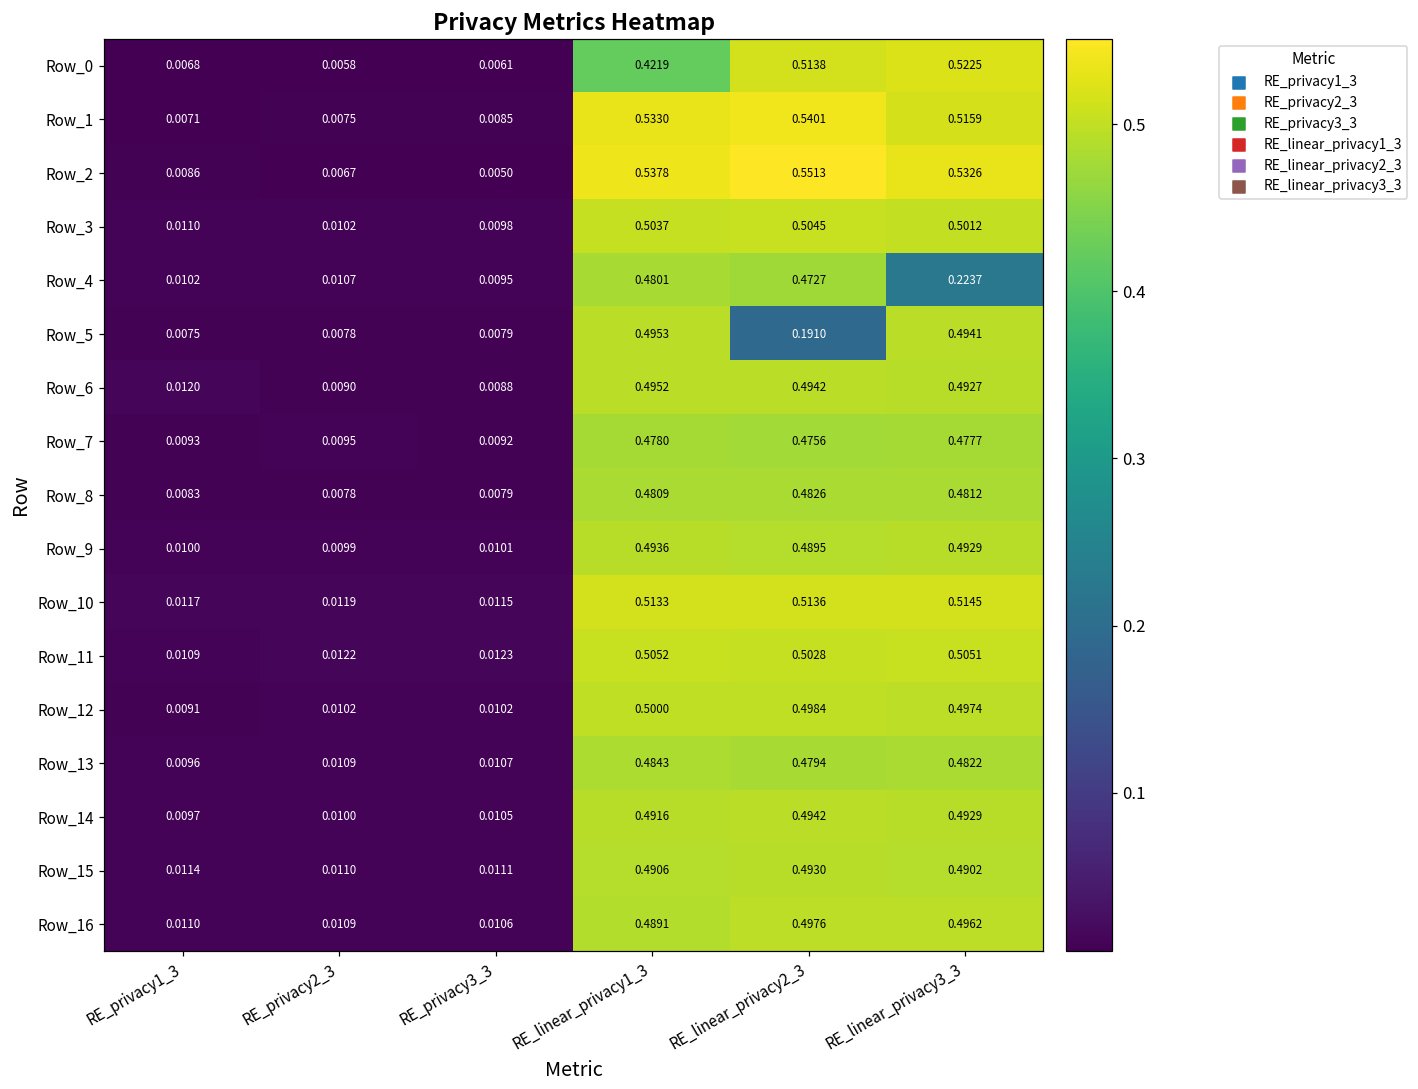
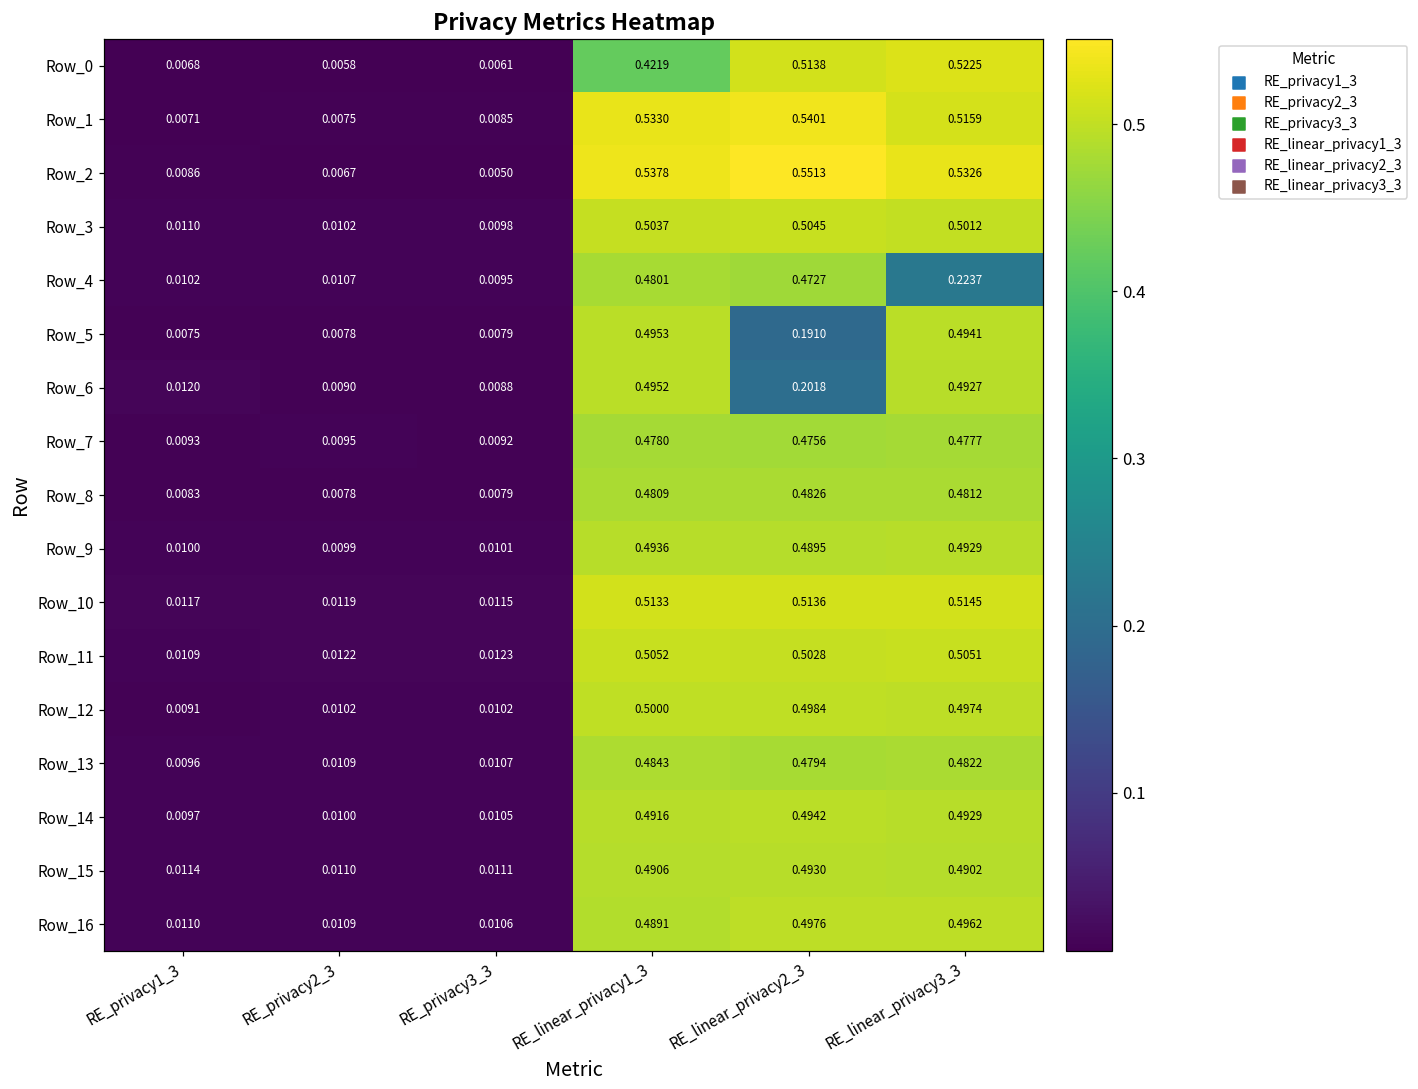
  {
    "Row_0": {
      "RE_privacy1_3": 0.0068,
      "RE_privacy2_3": 0.0058,
      "RE_privacy3_3": 0.0061,
      "RE_linear_privacy1_3": 0.4219,
      "RE_linear_privacy2_3": 0.5138,
      "RE_linear_privacy3_3": 0.5225
    },
    "Row_1": {
      "RE_privacy1_3": 0.0071,
      "RE_privacy2_3": 0.0075,
      "RE_privacy3_3": 0.0085,
      "RE_linear_privacy1_3": 0.5330,
      "RE_linear_privacy2_3": 0.5401,
      "RE_linear_privacy3_3": 0.5159
    },
    "Row_2": {
      "RE_privacy1_3": 0.0086,
      "RE_privacy2_3": 0.0067,
      "RE_privacy3_3": 0.0050,
      "RE_linear_privacy1_3": 0.5378,
      "RE_linear_privacy2_3": 0.5513,
      "RE_linear_privacy3_3": 0.5326
    },
    "Row_3": {
      "RE_privacy1_3": 0.0110,
      "RE_privacy2_3": 0.0102,
      "RE_privacy3_3": 0.0098,
      "RE_linear_privacy1_3": 0.5037,
      "RE_linear_privacy2_3": 0.5045,
      "RE_linear_privacy3_3": 0.5012
    },
    "Row_4": {
      "RE_privacy1_3": 0.0102,
      "RE_privacy2_3": 0.0107,
      "RE_privacy3_3": 0.0095,
      "RE_linear_privacy1_3": 0.4801,
      "RE_linear_privacy2_3": 0.4727,
      "RE_linear_privacy3_3": 0.2237
    },
    "Row_5": {
      "RE_privacy1_3": 0.0075,
      "RE_privacy2_3": 0.0078,
      "RE_privacy3_3": 0.0079,
      "RE_linear_privacy1_3": 0.4953,
      "RE_linear_privacy2_3": 0.1910,
      "RE_linear_privacy3_3": 0.4941
    },
    "Row_6": {
      "RE_privacy1_3": 0.0120,
      "RE_privacy2_3": 0.0090,
      "RE_privacy3_3": 0.0088,
      "RE_linear_privacy1_3": 0.4952,
-     "RE_linear_privacy2_3": 0.4942,
+     "RE_linear_privacy2_3": 0.2018,
      "RE_linear_privacy3_3": 0.4927
    },
    "Row_7": {
      "RE_privacy1_3": 0.0093,
      "RE_privacy2_3": 0.0095,
      "RE_privacy3_3": 0.0092,
      "RE_linear_privacy1_3": 0.4780,
      "RE_linear_privacy2_3": 0.4756,
      "RE_linear_privacy3_3": 0.4777
    },
    "Row_8": {
      "RE_privacy1_3": 0.0083,
      "RE_privacy2_3": 0.0078,
      "RE_privacy3_3": 0.0079,
      "RE_linear_privacy1_3": 0.4809,
      "RE_linear_privacy2_3": 0.4826,
      "RE_linear_privacy3_3": 0.4812
    },
    "Row_9": {
      "RE_privacy1_3": 0.0100,
      "RE_privacy2_3": 0.0099,
      "RE_privacy3_3": 0.0101,
      "RE_linear_privacy1_3": 0.4936,
      "RE_linear_privacy2_3": 0.4895,
      "RE_linear_privacy3_3": 0.4929
    },
    "Row_10": {
      "RE_privacy1_3": 0.0117,
      "RE_privacy2_3": 0.0119,
      "RE_privacy3_3": 0.0115,
      "RE_linear_privacy1_3": 0.5133,
      "RE_linear_privacy2_3": 0.5136,
      "RE_linear_privacy3_3": 0.5145
    },
    "Row_11": {
      "RE_privacy1_3": 0.0109,
      "RE_privacy2_3": 0.0122,
      "RE_privacy3_3": 0.0123,
      "RE_linear_privacy1_3": 0.5052,
      "RE_linear_privacy2_3": 0.5028,
      "RE_linear_privacy3_3": 0.5051
    },
    "Row_12": {
      "RE_privacy1_3": 0.0091,
      "RE_privacy2_3": 0.0102,
      "RE_privacy3_3": 0.0102,
      "RE_linear_privacy1_3": 0.5000,
      "RE_linear_privacy2_3": 0.4984,
      "RE_linear_privacy3_3": 0.4974
    },
    "Row_13": {
      "RE_privacy1_3": 0.0096,
      "RE_privacy2_3": 0.0109,
      "RE_privacy3_3": 0.0107,
      "RE_linear_privacy1_3": 0.4843,
      "RE_linear_privacy2_3": 0.4794,
      "RE_linear_privacy3_3": 0.4822
    },
    "Row_14": {
      "RE_privacy1_3": 0.0097,
      "RE_privacy2_3": 0.0100,
      "RE_privacy3_3": 0.0105,
      "RE_linear_privacy1_3": 0.4916,
      "RE_linear_privacy2_3": 0.4942,
      "RE_linear_privacy3_3": 0.4929
    },
    "Row_15": {
      "RE_privacy1_3": 0.0114,
      "RE_privacy2_3": 0.0110,
      "RE_privacy3_3": 0.0111,
      "RE_linear_privacy1_3": 0.4906,
      "RE_linear_privacy2_3": 0.4930,
      "RE_linear_privacy3_3": 0.4902
    },
    "Row_16": {
      "RE_privacy1_3": 0.0110,
      "RE_privacy2_3": 0.0109,
      "RE_privacy3_3": 0.0106,
      "RE_linear_privacy1_3": 0.4891,
      "RE_linear_privacy2_3": 0.4976,
      "RE_linear_privacy3_3": 0.4962
    }
  }
